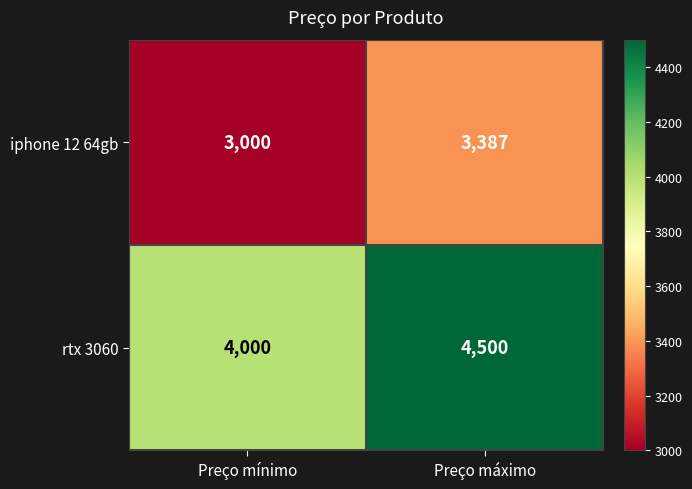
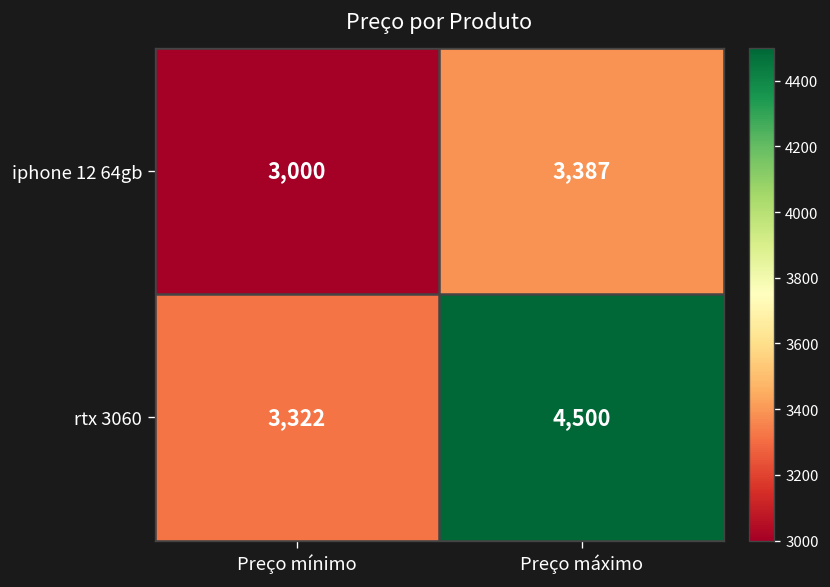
  {
    "iphone 12 64gb": {
      "Preço mínimo": "3,000",
      "Preço máximo": "3,387"
    },
    "rtx 3060": {
-     "Preço mínimo": "4,000",
+     "Preço mínimo": "3,322",
      "Preço máximo": "4,500"
    }
  }
